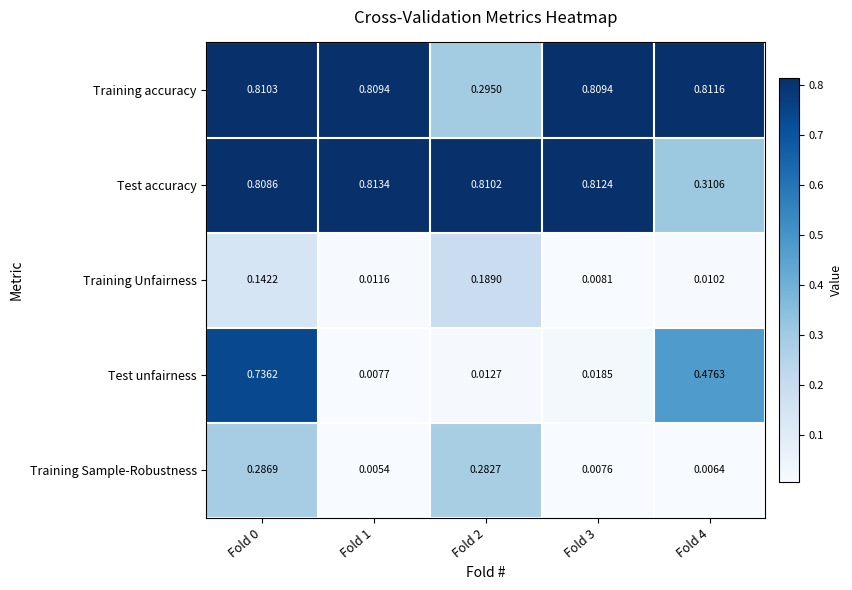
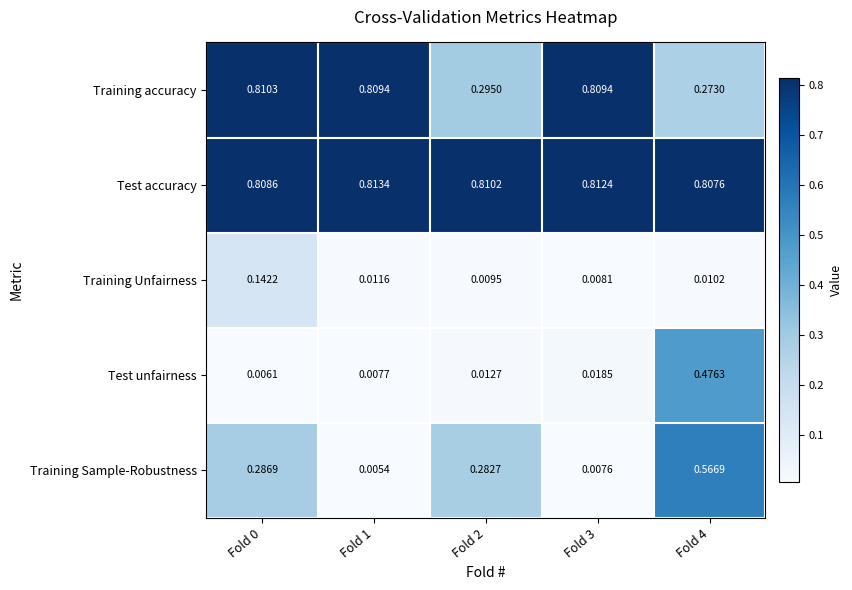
  {
    "Training accuracy": {
      "Fold 0": 0.8103,
      "Fold 1": 0.8094,
      "Fold 2": 0.2950,
      "Fold 3": 0.8094,
-     "Fold 4": 0.8116
+     "Fold 4": 0.2730
    },
    "Test accuracy": {
      "Fold 0": 0.8086,
      "Fold 1": 0.8134,
      "Fold 2": 0.8102,
      "Fold 3": 0.8124,
-     "Fold 4": 0.3106
+     "Fold 4": 0.8076
    },
    "Training Unfairness": {
      "Fold 0": 0.1422,
      "Fold 1": 0.0116,
-     "Fold 2": 0.1890,
+     "Fold 2": 0.0095,
      "Fold 3": 0.0081,
      "Fold 4": 0.0102
    },
    "Test unfairness": {
-     "Fold 0": 0.7362,
+     "Fold 0": 0.0061,
      "Fold 1": 0.0077,
      "Fold 2": 0.0127,
      "Fold 3": 0.0185,
      "Fold 4": 0.4763
    },
    "Training Sample-Robustness": {
      "Fold 0": 0.2869,
      "Fold 1": 0.0054,
      "Fold 2": 0.2827,
      "Fold 3": 0.0076,
-     "Fold 4": 0.0064
+     "Fold 4": 0.5669
    }
  }
